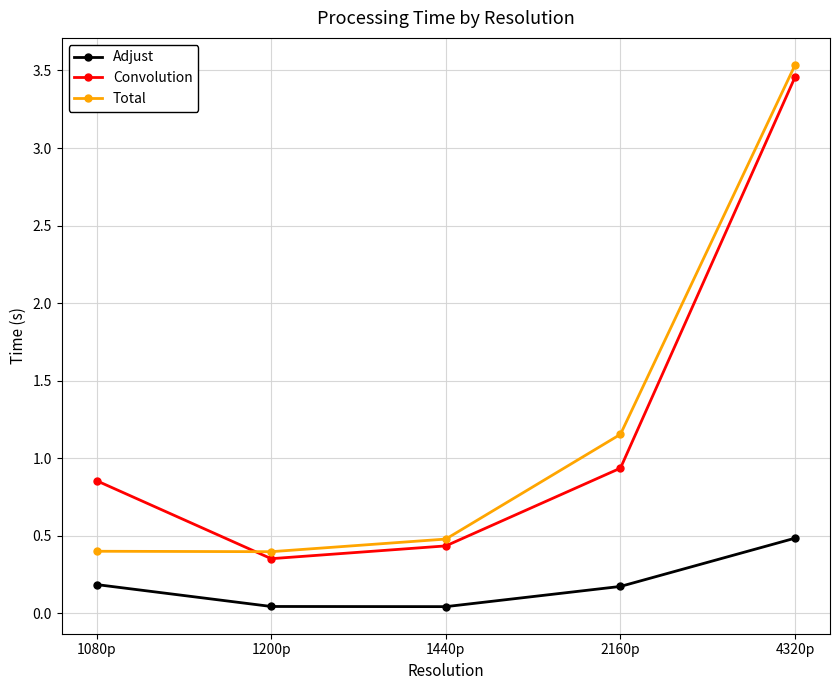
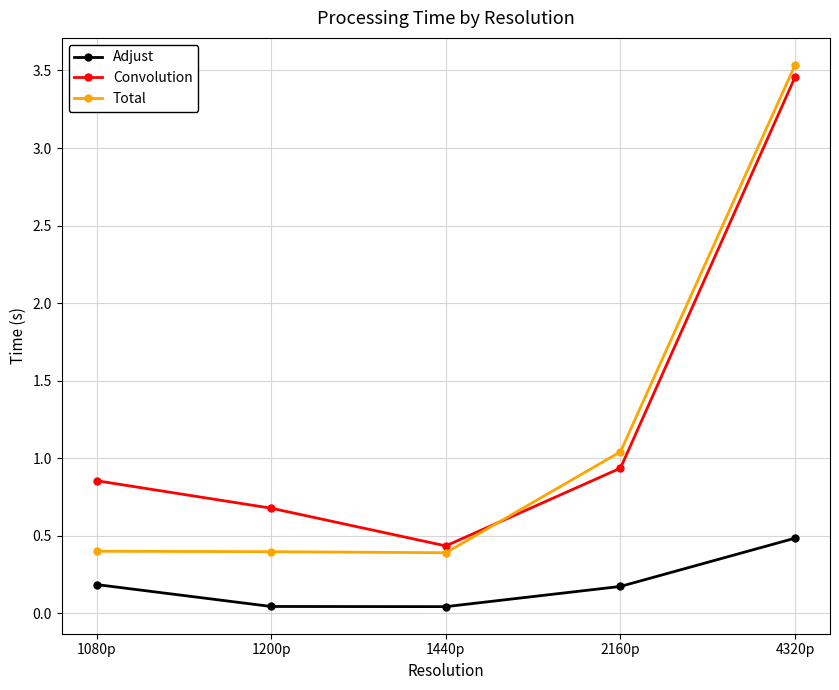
  {
    "Adjust": {
      "1080p": 0.19,
      "1200p": 0.05,
      "1440p": 0.04,
      "2160p": 0.17,
      "4320p": 0.49
    },
    "Convolution": {
      "1080p": 0.86,
-     "1200p": 0.35,
+     "1200p": 0.68,
      "1440p": 0.44,
      "2160p": 0.94,
      "4320p": 3.46
    },
    "Total": {
      "1080p": 0.40,
      "1200p": 0.40,
-     "1440p": 0.48,
-     "2160p": 1.15,
+     "1440p": 0.39,
+     "2160p": 1.04,
      "4320p": 3.54
    }
  }
